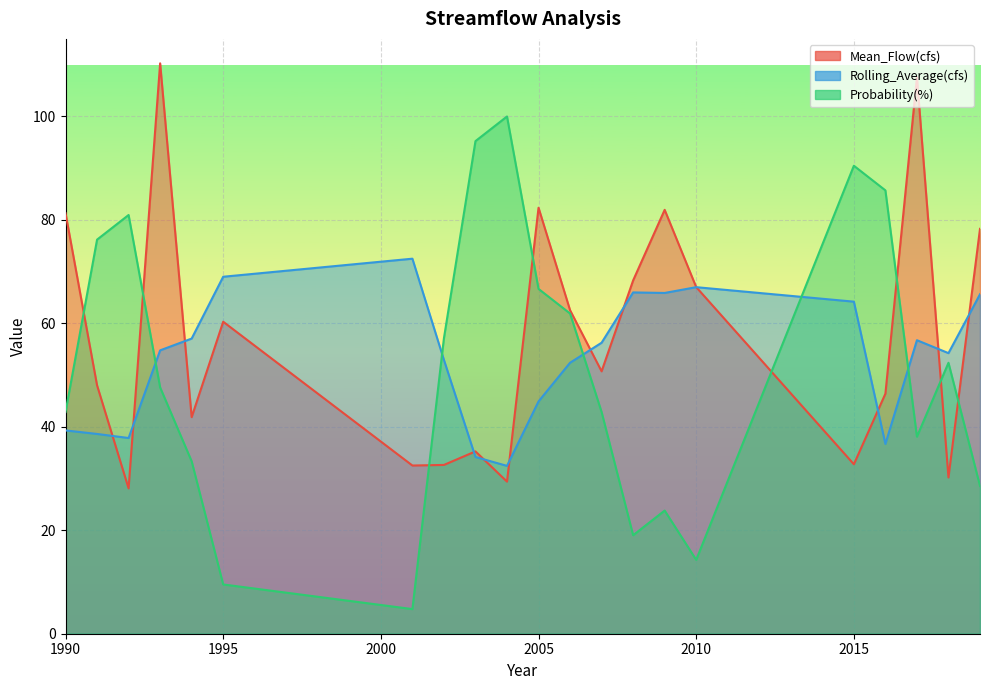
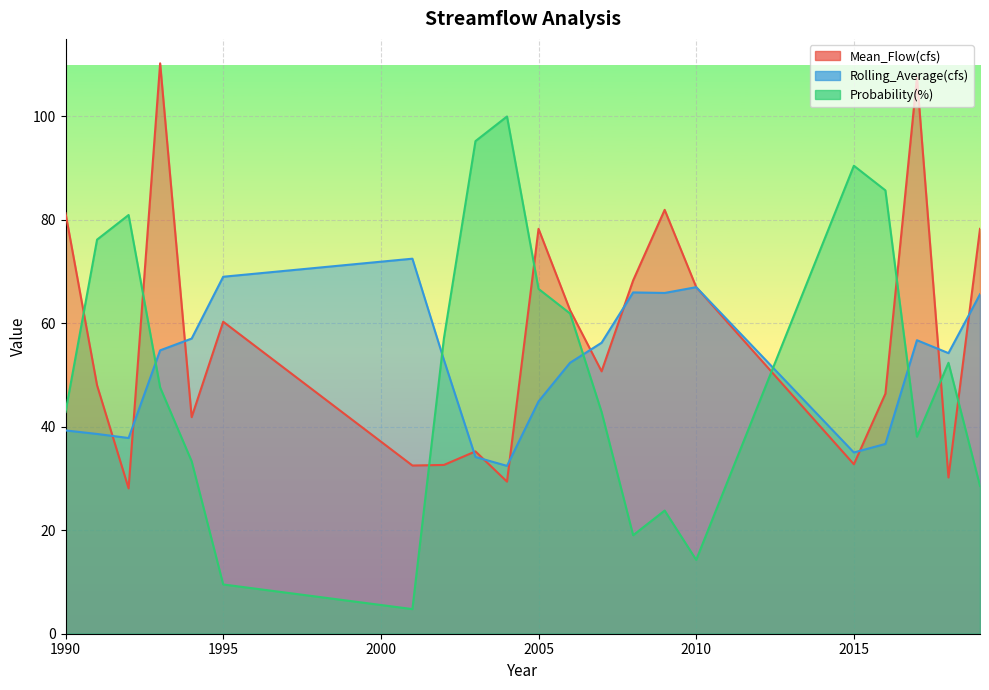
  {
    "Mean_Flow(cfs)": {
      "1990": 81,
      "1995": 60,
-     "2005": 82,
+     "2005": 78,
      "2015": 33
    },
    "Rolling_Average(cfs)": {
      "1990": 39,
      "1995": 69,
      "2005": 45,
-     "2015": 64
+     "2015": 35
    },
    "Probability(%)": {
      "1990": 43,
      "1995": 10,
      "2005": 67,
      "2010": 14,
      "2015": 90
    }
  }
